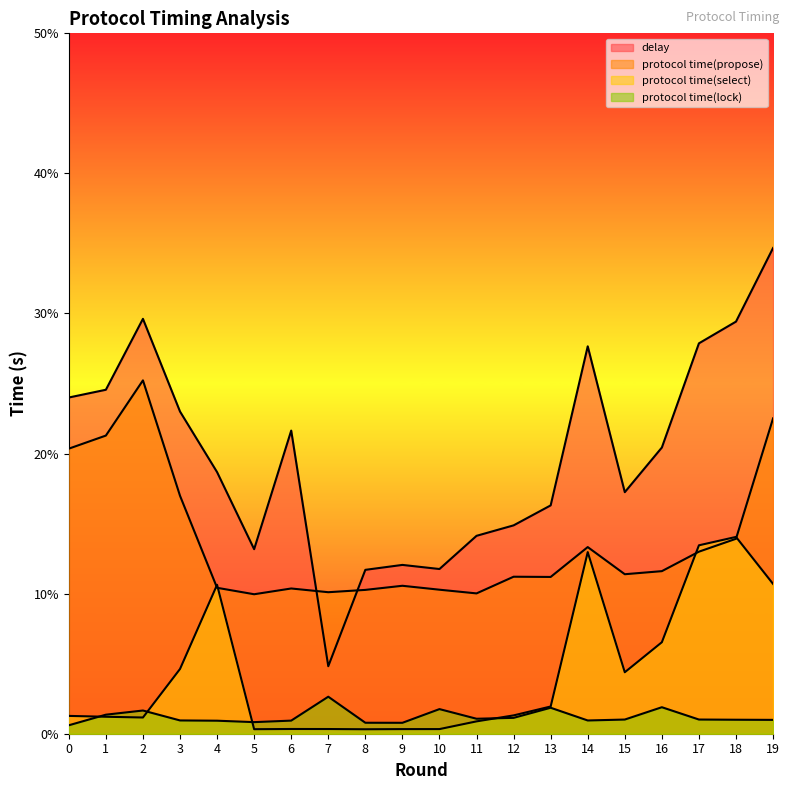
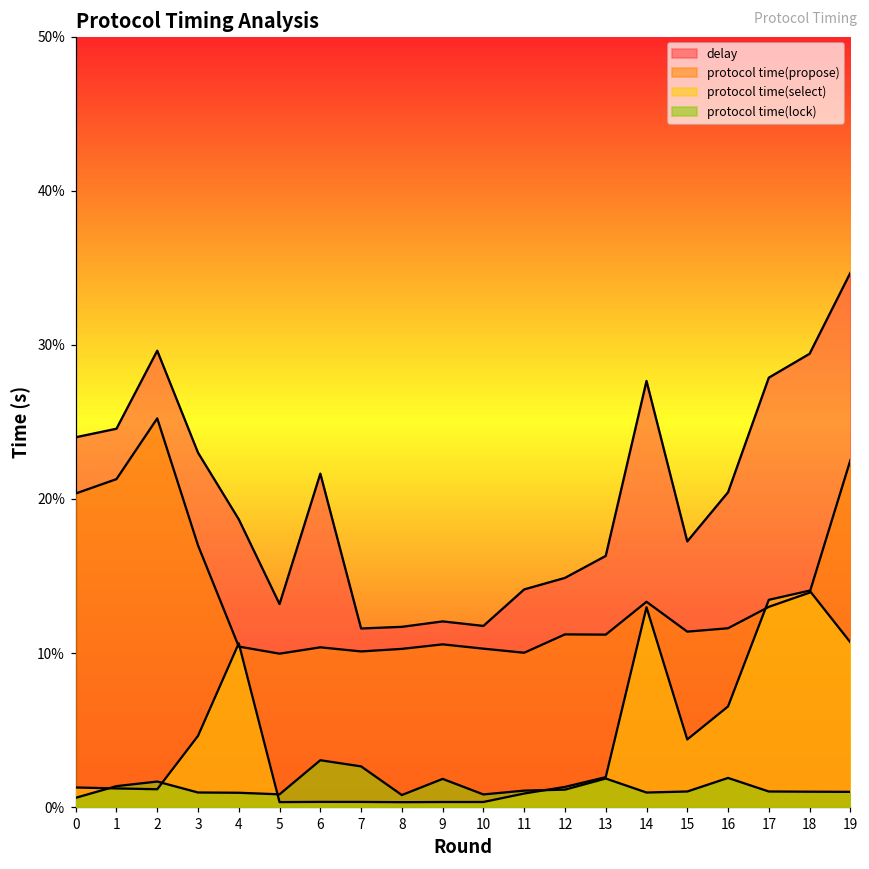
  {
    "delay": {
      "0": "24.0%",
      "1": "24.6%",
      "2": "29.6%",
      "3": "23.0%",
      "4": "18.7%",
      "5": "13.2%",
      "6": "21.6%",
-     "7": "4.8%",
+     "7": "11.6%",
      "8": "11.7%",
      "9": "12.1%",
      "10": "11.8%",
      "11": "14.1%",
      "12": "14.9%",
      "13": "16.3%",
      "14": "27.7%",
      "15": "17.2%",
      "16": "20.4%",
      "17": "27.9%",
      "18": "29.4%",
      "19": "34.7%"
    },
    "protocol time(lock)": {
      "0": "0.6%",
      "2": "1.7%",
      "3": "0.9%",
      "4": "0.9%",
      "5": "0.8%",
-     "6": "0.9%",
+     "6": "3.0%",
      "7": "2.6%",
      "8": "0.8%",
-     "9": "0.8%",
-     "10": "1.8%",
+     "9": "1.8%",
+     "10": "0.8%",
      "11": "1.1%",
      "14": "0.9%",
      "15": "1.0%",
      "16": "1.9%",
      "17": "1.0%",
      "18": "1.0%",
      "19": "1.0%"
    }
  }
